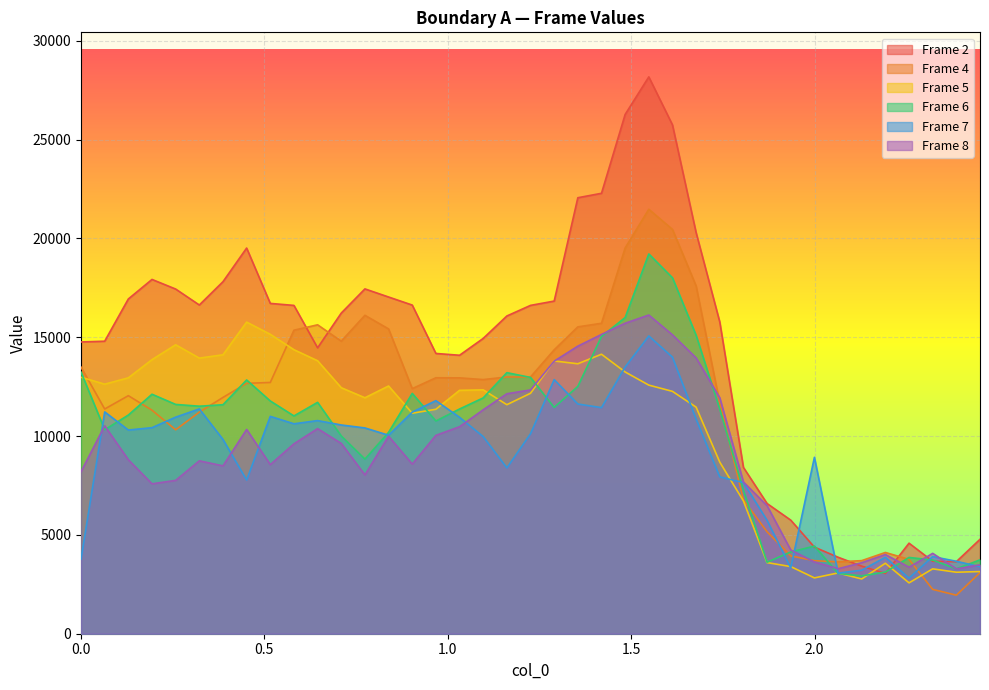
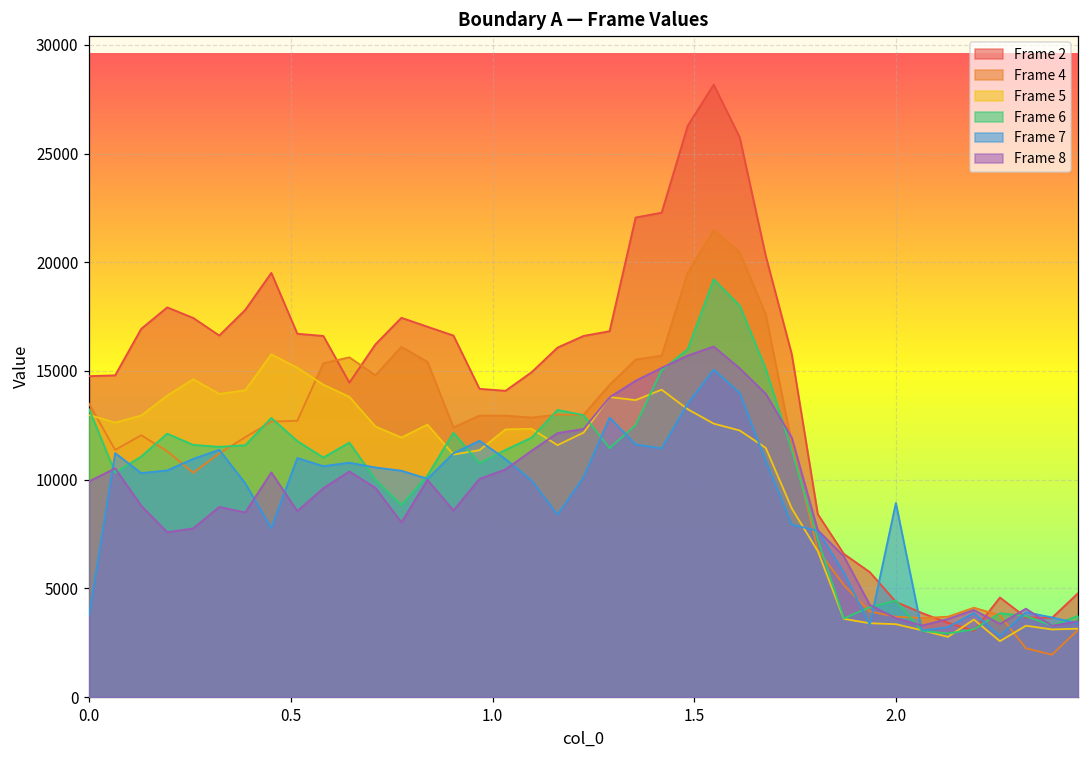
  {
    "Frame 5": {
      "0.0": 13000,
-     "2.0": 2800
+     "2.0": 3400
    },
    "Frame 6": {
      "0.0": 13200
    },
    "Frame 7": {
      "0.0": 3800,
      "2.0": 8900
    },
    "Frame 8": {
-     "0.0": 8200
+     "0.0": 9900
    }
  }
